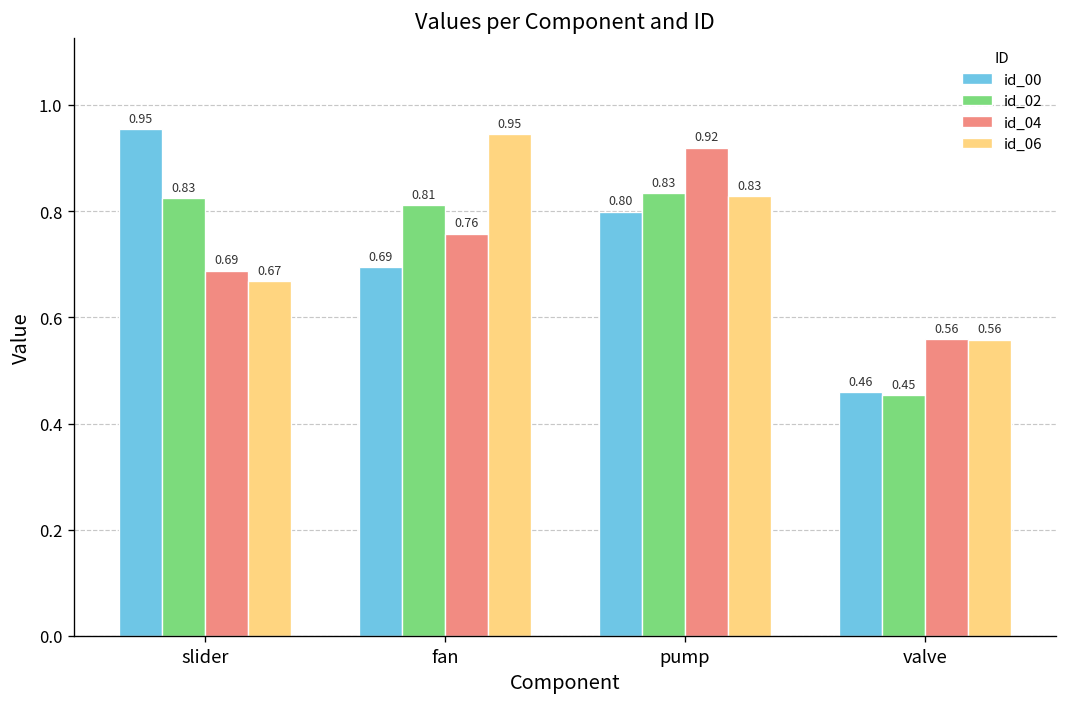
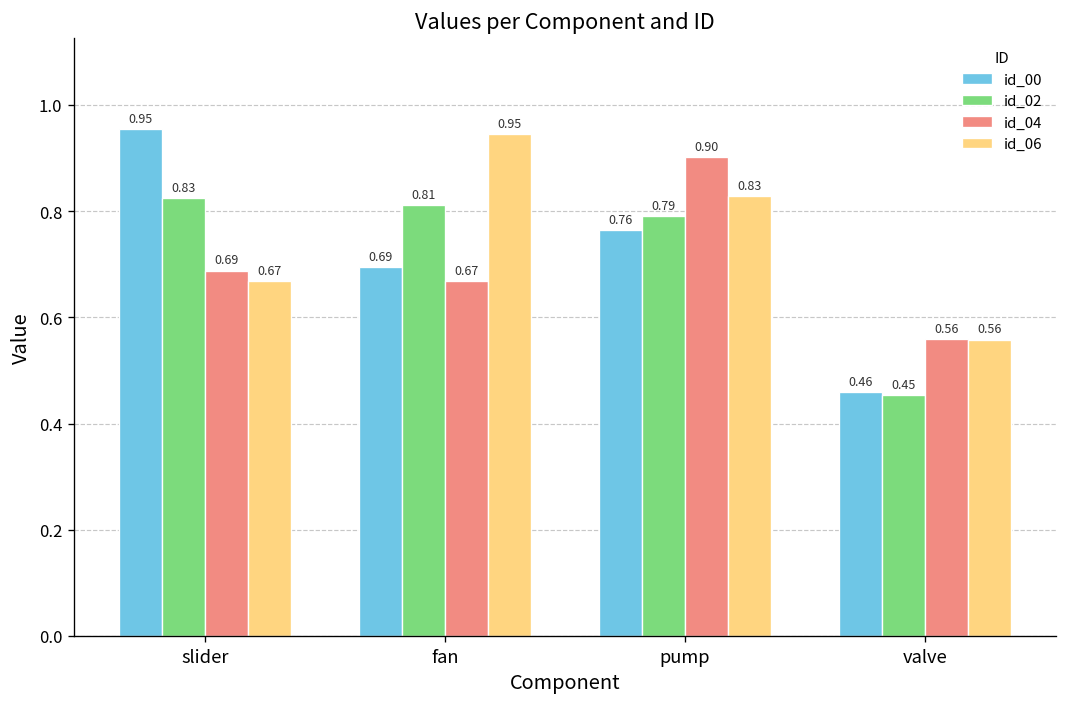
  {
    "id_00": {
      "slider": 0.95,
      "fan": 0.69,
-     "pump": 0.80,
+     "pump": 0.76,
      "valve": 0.46
    },
    "id_02": {
      "slider": 0.83,
      "fan": 0.81,
-     "pump": 0.83,
+     "pump": 0.79,
      "valve": 0.45
    },
    "id_04": {
      "slider": 0.69,
-     "fan": 0.76,
-     "pump": 0.92,
+     "fan": 0.67,
+     "pump": 0.90,
      "valve": 0.56
    },
    "id_06": {
      "slider": 0.67,
      "fan": 0.95,
      "pump": 0.83,
      "valve": 0.56
    }
  }
